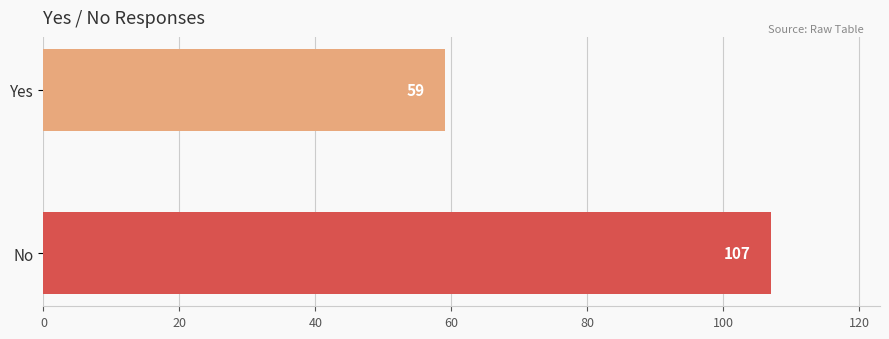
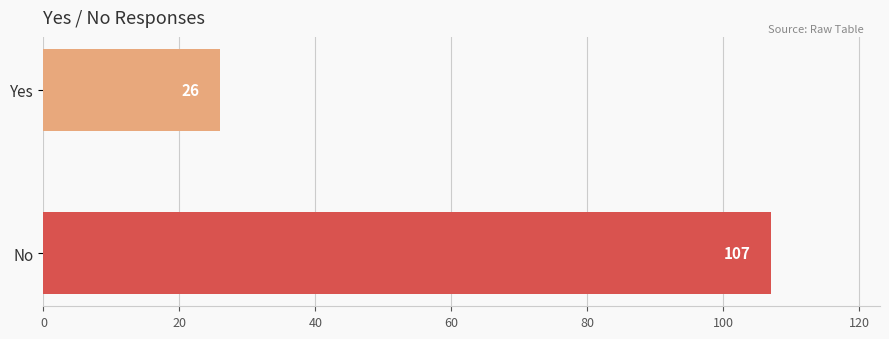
  {
-   "Yes": 59,
+   "Yes": 26,
    "No": 107
  }
